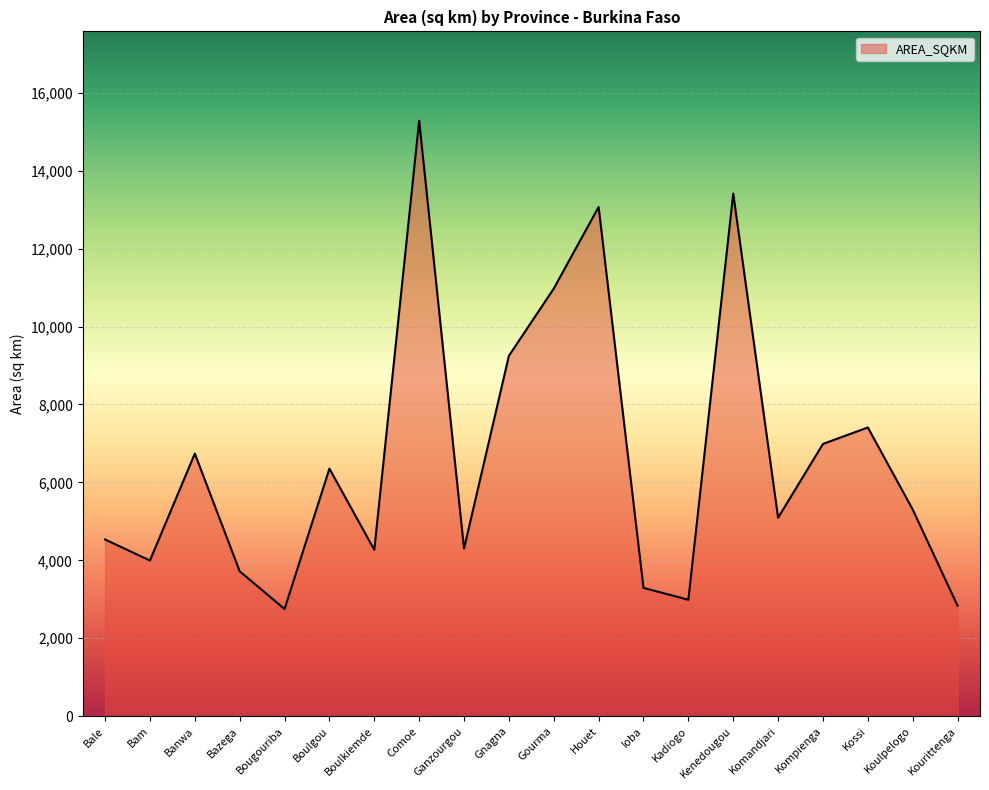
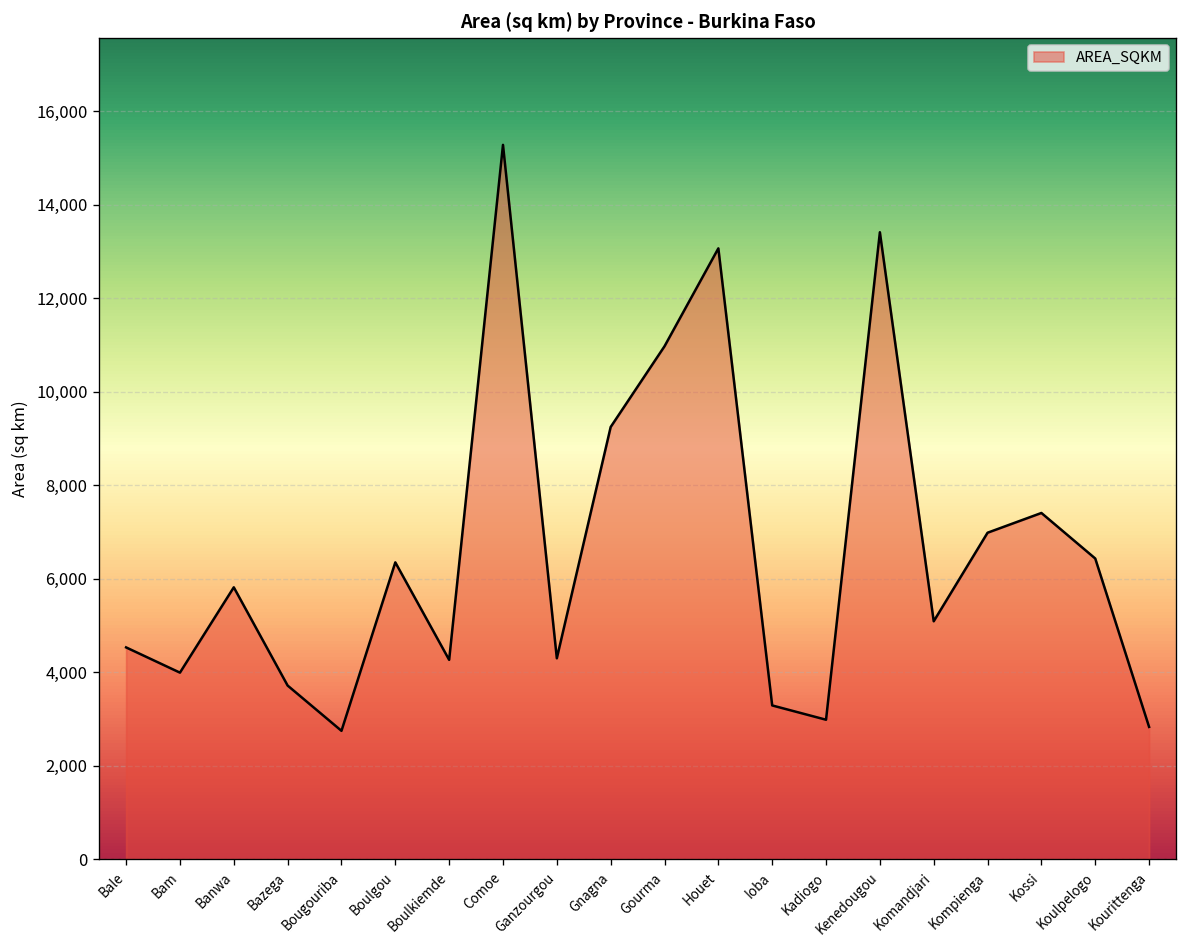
  {
    "Bale": "4,500",
    "Bam": "4,000",
-   "Banwa": "6,700",
+   "Banwa": "5,800",
    "Bazega": "3,700",
    "Bougouriba": "2,800",
    "Boulgou": "6,400",
    "Boulkiemde": "4,300",
    "Comoe": "15,300",
    "Ganzourgou": "4,300",
    "Gnagna": "9,200",
    "Gourma": "11,000",
    "Houet": "13,100",
    "Ioba": "3,300",
    "Kadiogo": "3,000",
    "Kenedougou": "13,400",
    "Komandjari": "5,100",
    "Kompienga": "7,000",
    "Kossi": "7,400",
-   "Koulpelogo": "5,300",
+   "Koulpelogo": "6,400",
    "Kourittenga": "2,800"
  }
